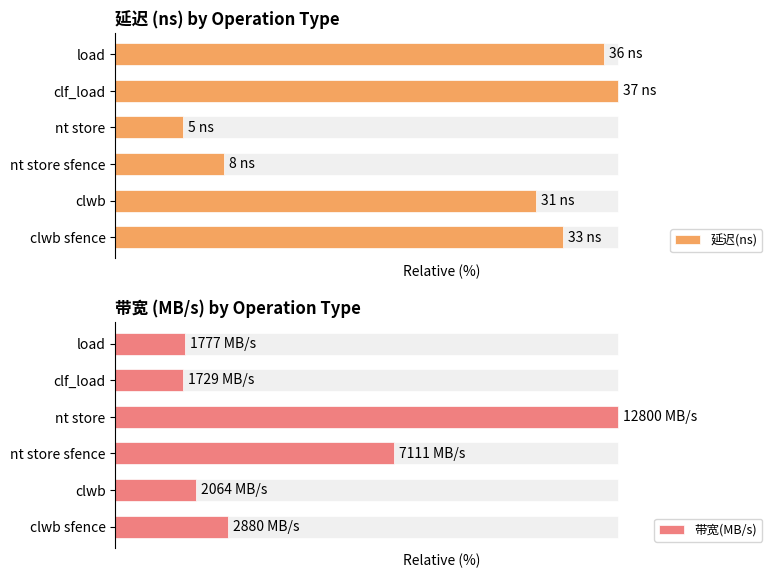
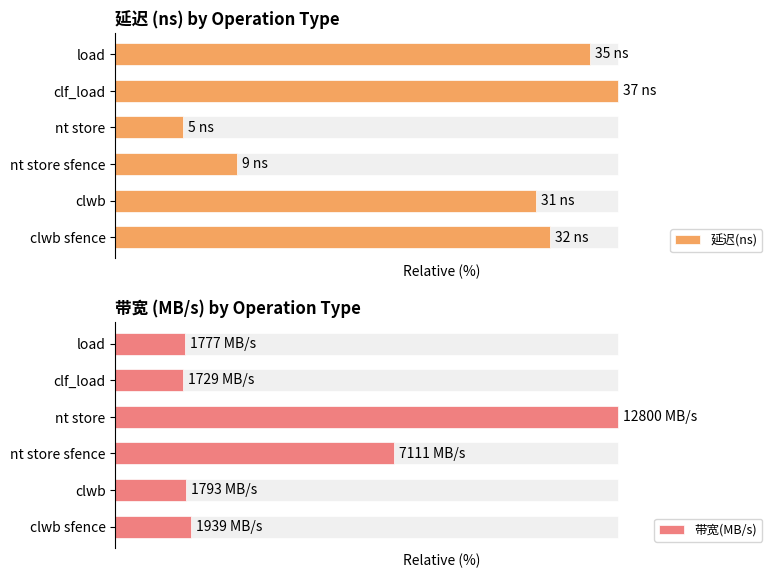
  {
    "延迟 (ns) by Operation Type": {
      "延迟(ns)": {
-       "load": 36,
-       "nt store sfence": 8,
-       "clwb sfence": 33
+       "load": 35,
+       "nt store sfence": 9,
+       "clwb sfence": 32
      }
    },
    "带宽 (MB/s) by Operation Type": {
      "带宽(MB/s)": {
-       "clwb": 2064,
-       "clwb sfence": 2880
+       "clwb": 1793,
+       "clwb sfence": 1939
      }
    }
  }
